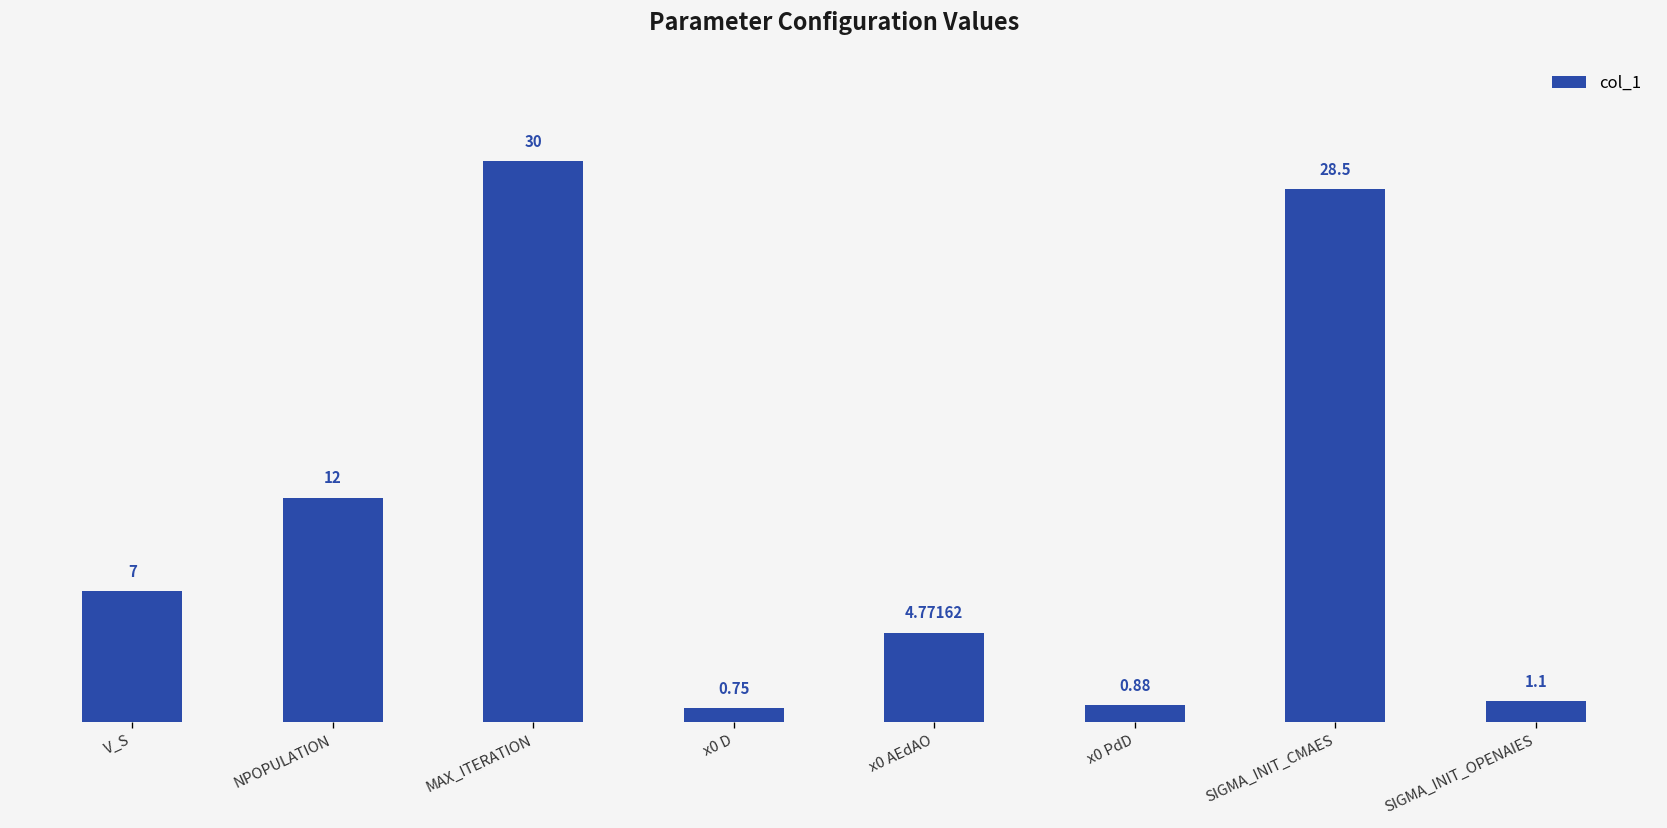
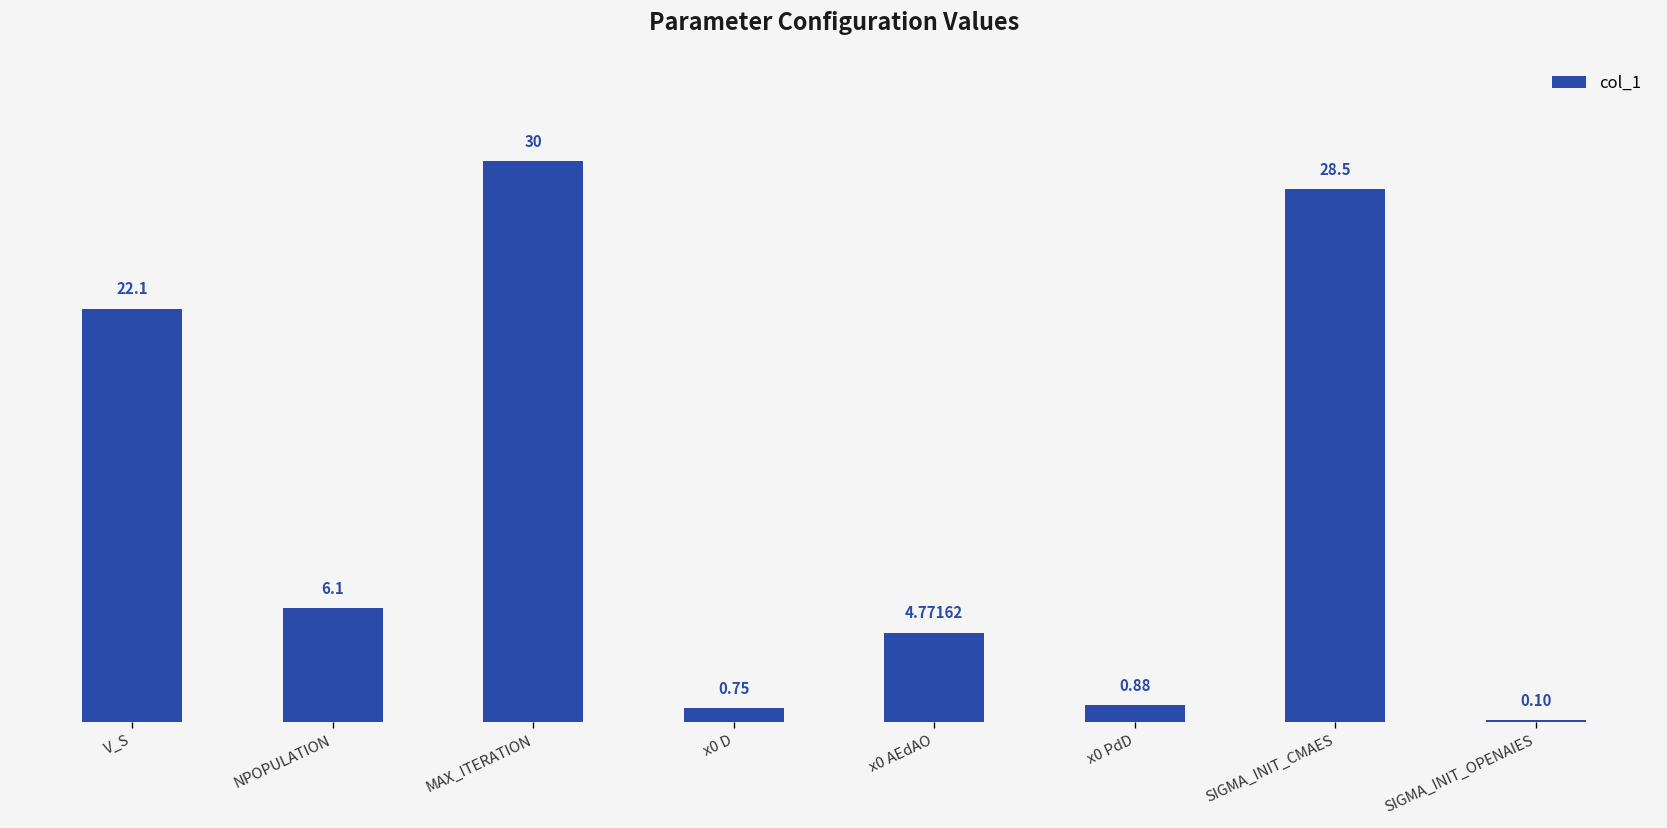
  {
-   "V_S": 7,
-   "NPOPULATION": 12,
+   "V_S": 22.1,
+   "NPOPULATION": 6.1,
    "MAX_ITERATION": 30,
    "x0 D": 0.75,
    "x0 AEdAO": 4.77162,
    "x0 PdD": 0.88,
    "SIGMA_INIT_CMAES": 28.5,
-   "SIGMA_INIT_OPENAIES": 1.1
+   "SIGMA_INIT_OPENAIES": 0.10
  }
